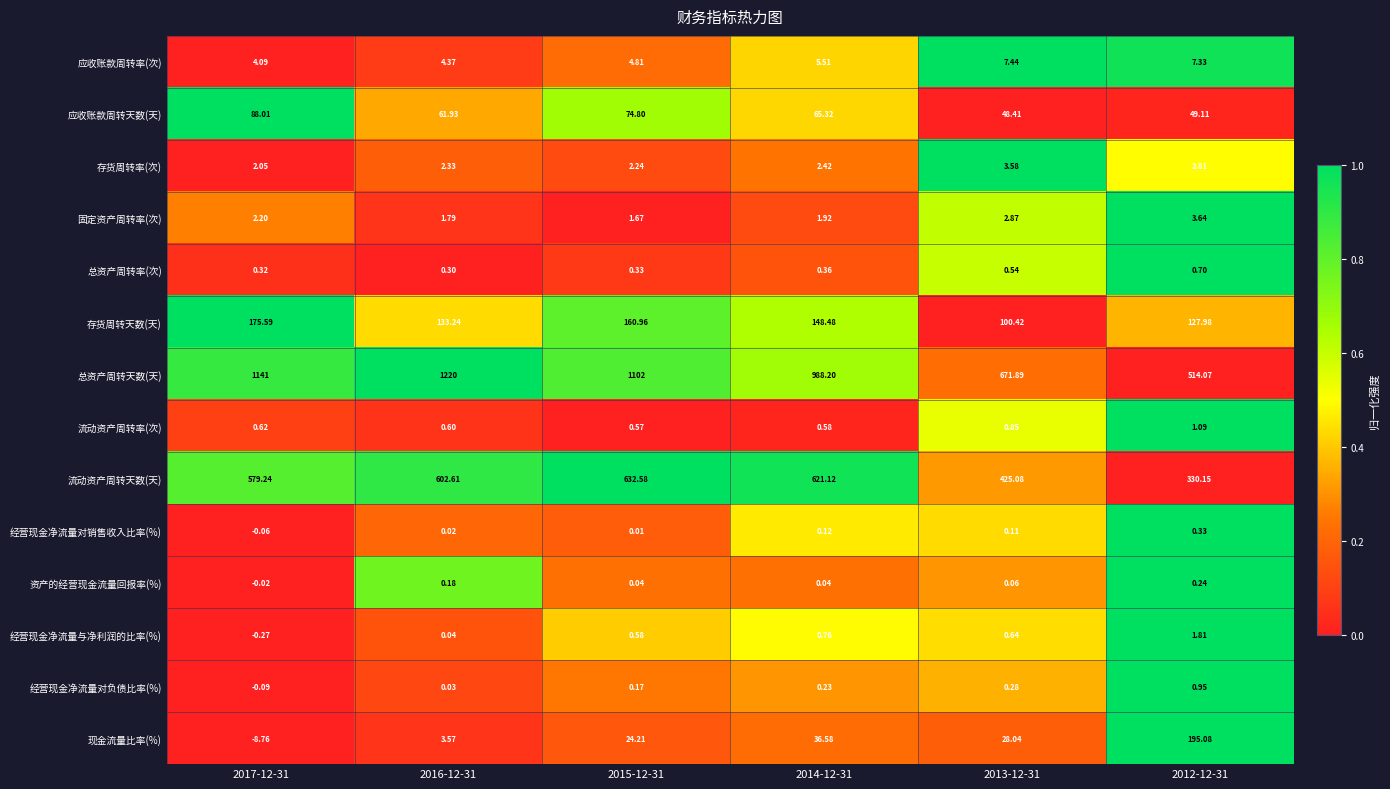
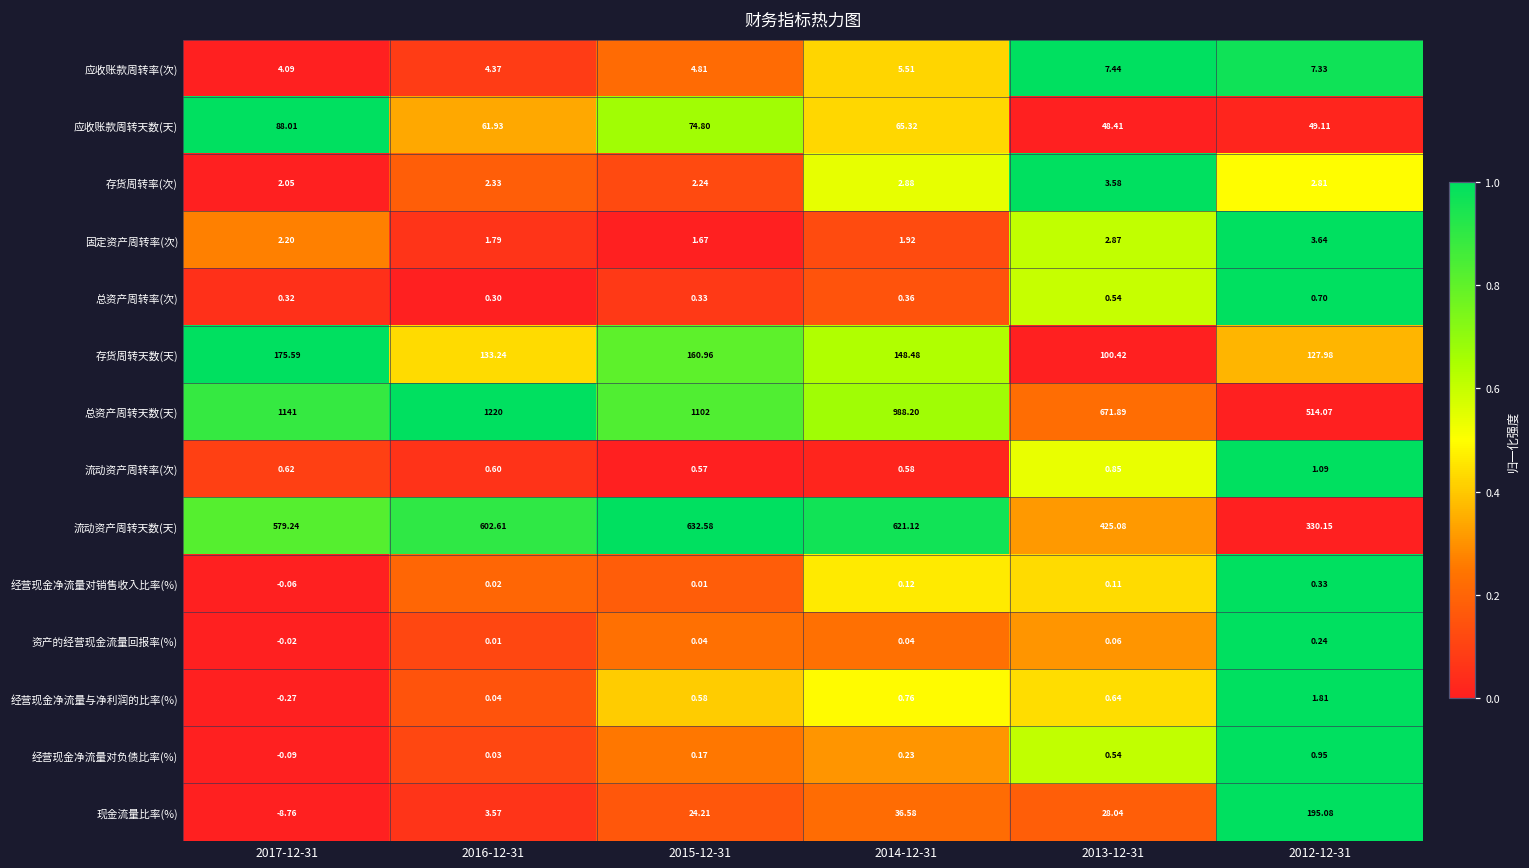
  {
    "应收账款周转率(次)": {
      "2017-12-31": 4.09,
      "2016-12-31": 4.37,
      "2015-12-31": 4.81,
      "2014-12-31": 5.51,
      "2013-12-31": 7.44,
      "2012-12-31": 7.33
    },
    "应收账款周转天数(天)": {
      "2017-12-31": 88.01,
      "2016-12-31": 61.93,
      "2015-12-31": 74.80,
      "2014-12-31": 65.32,
      "2013-12-31": 48.41,
      "2012-12-31": 49.11
    },
    "存货周转率(次)": {
      "2017-12-31": 2.05,
      "2016-12-31": 2.33,
      "2015-12-31": 2.24,
-     "2014-12-31": 2.42,
+     "2014-12-31": 2.88,
      "2013-12-31": 3.58,
      "2012-12-31": 2.81
    },
    "固定资产周转率(次)": {
      "2017-12-31": 2.20,
      "2016-12-31": 1.79,
      "2015-12-31": 1.67,
      "2014-12-31": 1.92,
      "2013-12-31": 2.87,
      "2012-12-31": 3.64
    },
    "总资产周转率(次)": {
      "2017-12-31": 0.32,
      "2016-12-31": 0.30,
      "2015-12-31": 0.33,
      "2014-12-31": 0.36,
      "2013-12-31": 0.54,
      "2012-12-31": 0.70
    },
    "存货周转天数(天)": {
      "2017-12-31": 175.59,
      "2016-12-31": 133.24,
      "2015-12-31": 160.96,
      "2014-12-31": 148.48,
      "2013-12-31": 100.42,
      "2012-12-31": 127.98
    },
    "总资产周转天数(天)": {
      "2017-12-31": 1141,
      "2016-12-31": 1220,
      "2015-12-31": 1102,
      "2014-12-31": 988.20,
      "2013-12-31": 671.89,
      "2012-12-31": 514.07
    },
    "流动资产周转率(次)": {
      "2017-12-31": 0.62,
      "2016-12-31": 0.60,
      "2015-12-31": 0.57,
      "2014-12-31": 0.58,
      "2013-12-31": 0.85,
      "2012-12-31": 1.09
    },
    "流动资产周转天数(天)": {
      "2017-12-31": 579.24,
      "2016-12-31": 602.61,
      "2015-12-31": 632.58,
      "2014-12-31": 621.12,
      "2013-12-31": 425.08,
      "2012-12-31": 330.15
    },
    "经营现金净流量对销售收入比率(%)": {
      "2017-12-31": -0.06,
      "2016-12-31": 0.02,
      "2015-12-31": 0.01,
      "2014-12-31": 0.12,
      "2013-12-31": 0.11,
      "2012-12-31": 0.33
    },
    "资产的经营现金流量回报率(%)": {
      "2017-12-31": -0.02,
-     "2016-12-31": 0.18,
+     "2016-12-31": 0.01,
      "2015-12-31": 0.04,
      "2014-12-31": 0.04,
      "2013-12-31": 0.06,
      "2012-12-31": 0.24
    },
    "经营现金净流量与净利润的比率(%)": {
      "2017-12-31": -0.27,
      "2016-12-31": 0.04,
      "2015-12-31": 0.58,
      "2014-12-31": 0.76,
      "2013-12-31": 0.64,
      "2012-12-31": 1.81
    },
    "经营现金净流量对负债比率(%)": {
      "2017-12-31": -0.09,
      "2016-12-31": 0.03,
      "2015-12-31": 0.17,
      "2014-12-31": 0.23,
-     "2013-12-31": 0.28,
+     "2013-12-31": 0.54,
      "2012-12-31": 0.95
    },
    "现金流量比率(%)": {
      "2017-12-31": -8.76,
      "2016-12-31": 3.57,
      "2015-12-31": 24.21,
      "2014-12-31": 36.58,
      "2013-12-31": 28.04,
      "2012-12-31": 195.08
    }
  }
